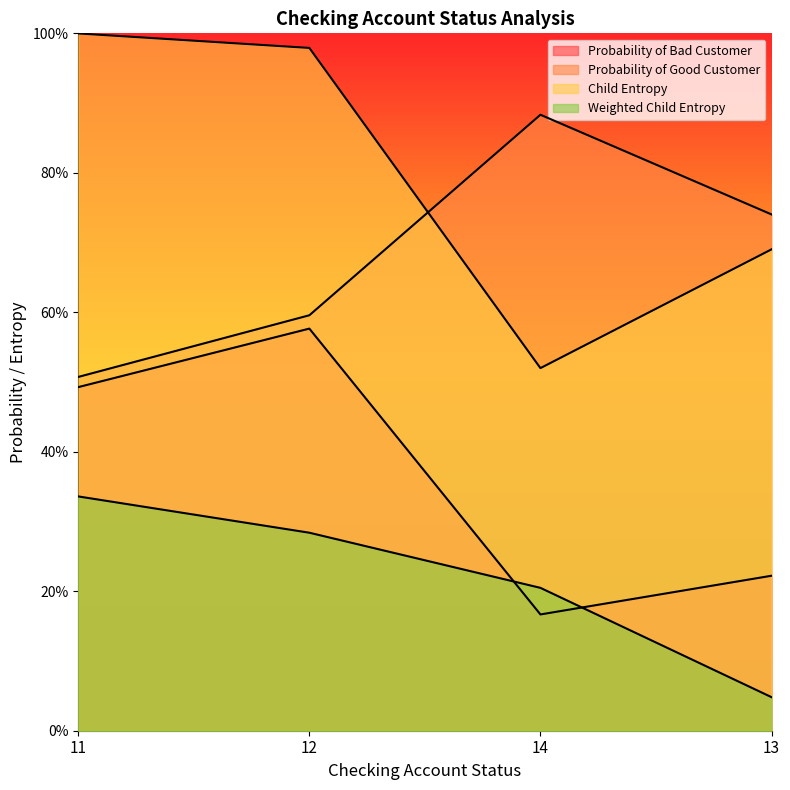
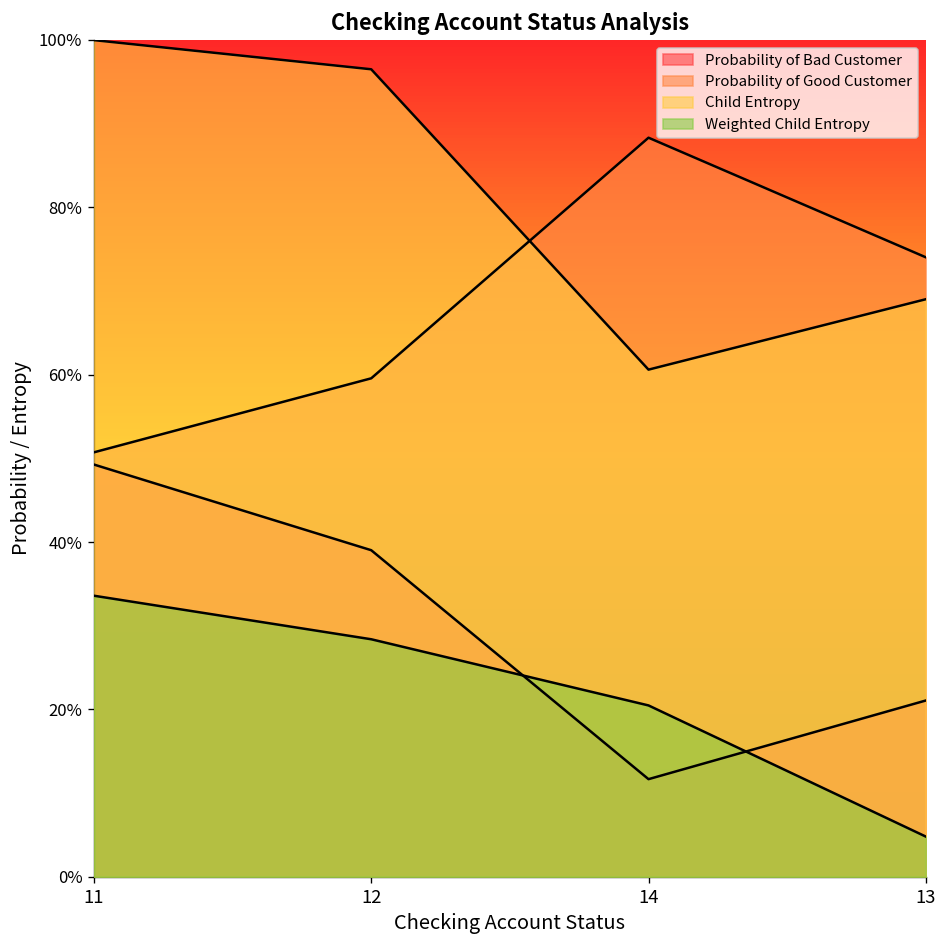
  {
    "Probability of Bad Customer": {
      "11": "49%",
-     "12": "58%",
-     "14": "17%",
-     "13": "22%"
+     "12": "39%",
+     "14": "12%",
+     "13": "21%"
    },
    "Probability of Good Customer": {
      "11": "51%",
      "12": "60%",
      "14": "88%",
      "13": "74%"
    },
    "Child Entropy": {
      "11": "100%",
-     "12": "98%",
-     "14": "52%",
+     "12": "97%",
+     "14": "61%",
      "13": "69%"
    },
    "Weighted Child Entropy": {
      "11": "34%",
      "12": "28%",
      "14": "20%",
      "13": "5%"
    }
  }
